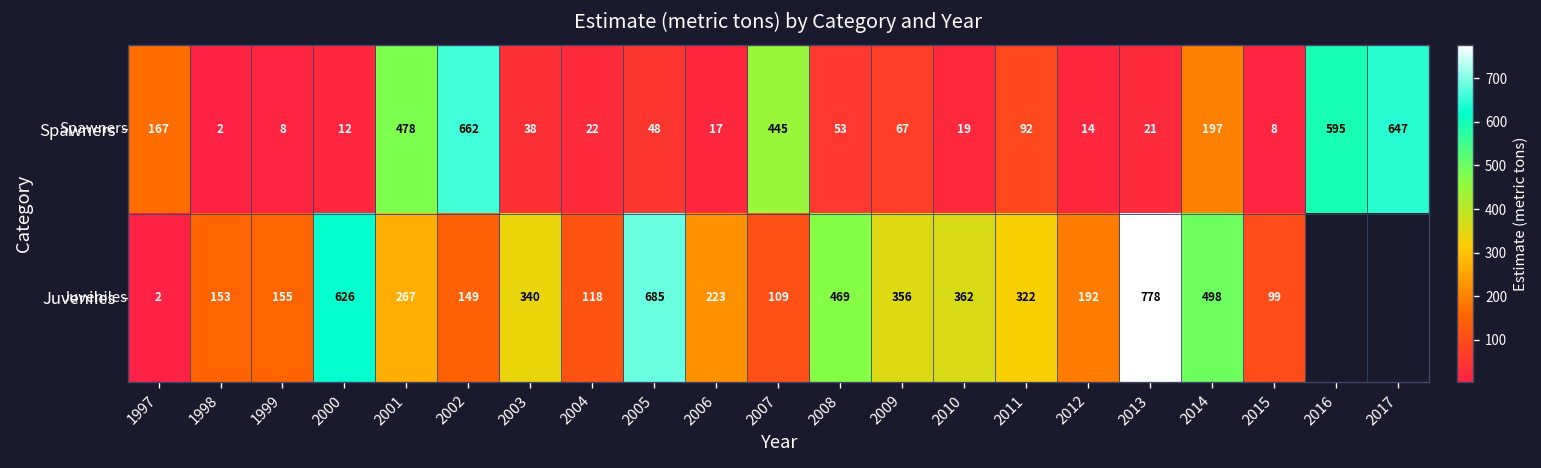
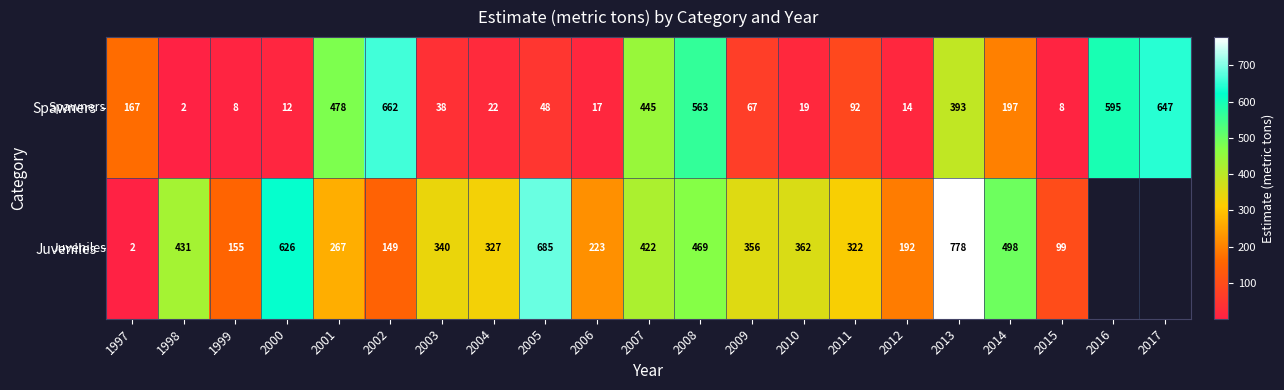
  {
    "Spawners": {
      "1997": 167,
      "1998": 2,
      "1999": 8,
      "2000": 12,
      "2001": 478,
      "2002": 662,
      "2003": 38,
      "2004": 22,
      "2005": 48,
      "2006": 17,
      "2007": 445,
-     "2008": 53,
+     "2008": 563,
      "2009": 67,
      "2010": 19,
      "2011": 92,
      "2012": 14,
-     "2013": 21,
+     "2013": 393,
      "2014": 197,
      "2015": 8,
      "2016": 595,
      "2017": 647
    },
    "Juveniles": {
      "1997": 2,
-     "1998": 153,
+     "1998": 431,
      "1999": 155,
      "2000": 626,
      "2001": 267,
      "2002": 149,
      "2003": 340,
-     "2004": 118,
+     "2004": 327,
      "2005": 685,
      "2006": 223,
-     "2007": 109,
+     "2007": 422,
      "2008": 469,
      "2009": 356,
      "2010": 362,
      "2011": 322,
      "2012": 192,
      "2013": 778,
      "2014": 498,
      "2015": 99
    }
  }
